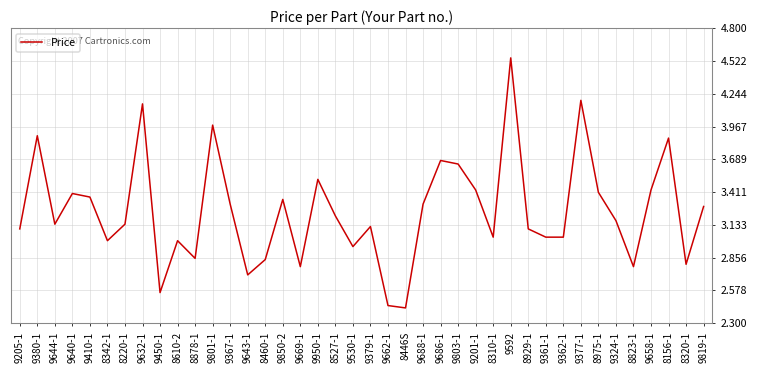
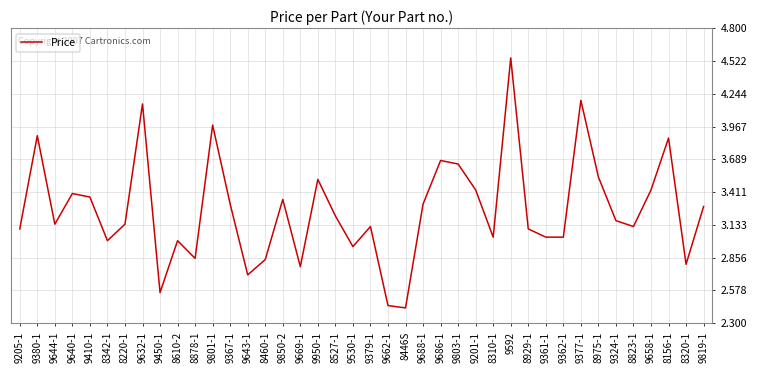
  {
    "9205-1": 3.10,
    "9380-1": 3.89,
    "9644-1": 3.14,
    "9640-1": 3.40,
    "9410-1": 3.37,
    "8342-1": 3.00,
    "8220-1": 3.14,
    "9632-1": 4.16,
    "9450-1": 2.56,
    "8610-2": 3.00,
    "8878-1": 2.85,
    "9801-1": 3.98,
    "9367-1": 3.31,
    "9643-1": 2.71,
    "8460-1": 2.84,
    "9850-2": 3.35,
    "9669-1": 2.78,
    "9950-1": 3.52,
    "8527-1": 3.21,
    "9530-1": 2.95,
    "9379-1": 3.12,
    "9662-1": 2.45,
    "8446S": 2.43,
    "9688-1": 3.31,
    "9686-1": 3.68,
    "9803-1": 3.65,
    "9201-1": 3.43,
    "8310-1": 3.03,
    "9592": 4.55,
    "8929-1": 3.10,
    "9361-1": 3.03,
    "9362-1": 3.03,
    "9377-1": 4.19,
-   "8975-1": 3.41,
+   "8975-1": 3.54,
    "9324-1": 3.17,
-   "8823-1": 2.78,
+   "8823-1": 3.12,
    "9658-1": 3.43,
    "8156-1": 3.87,
    "8320-1": 2.80,
    "9819-1": 3.29
  }
